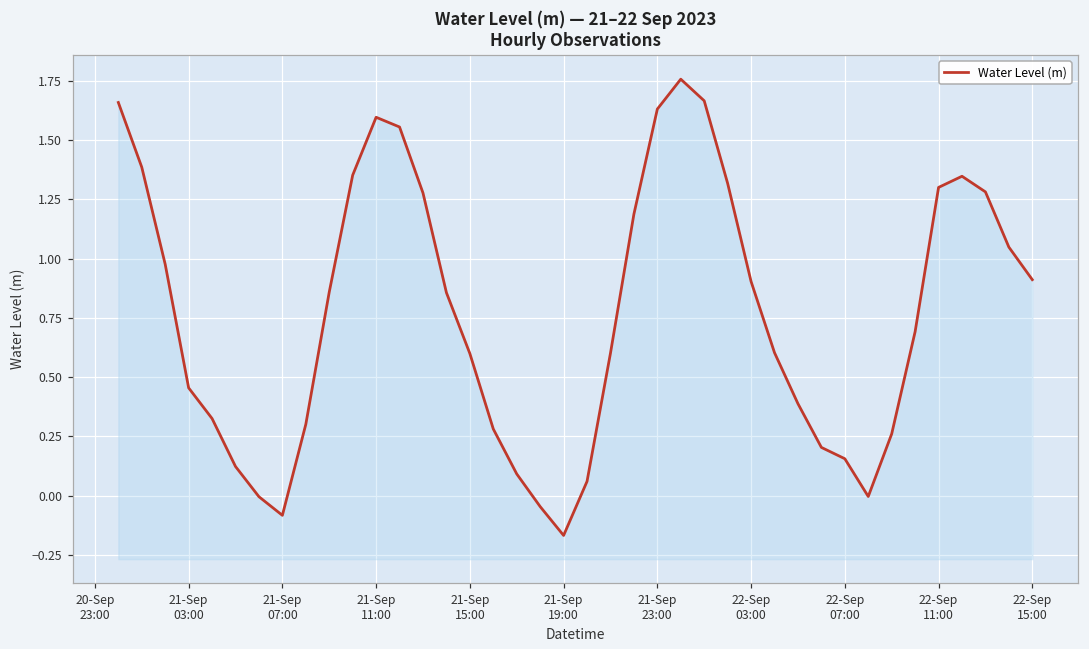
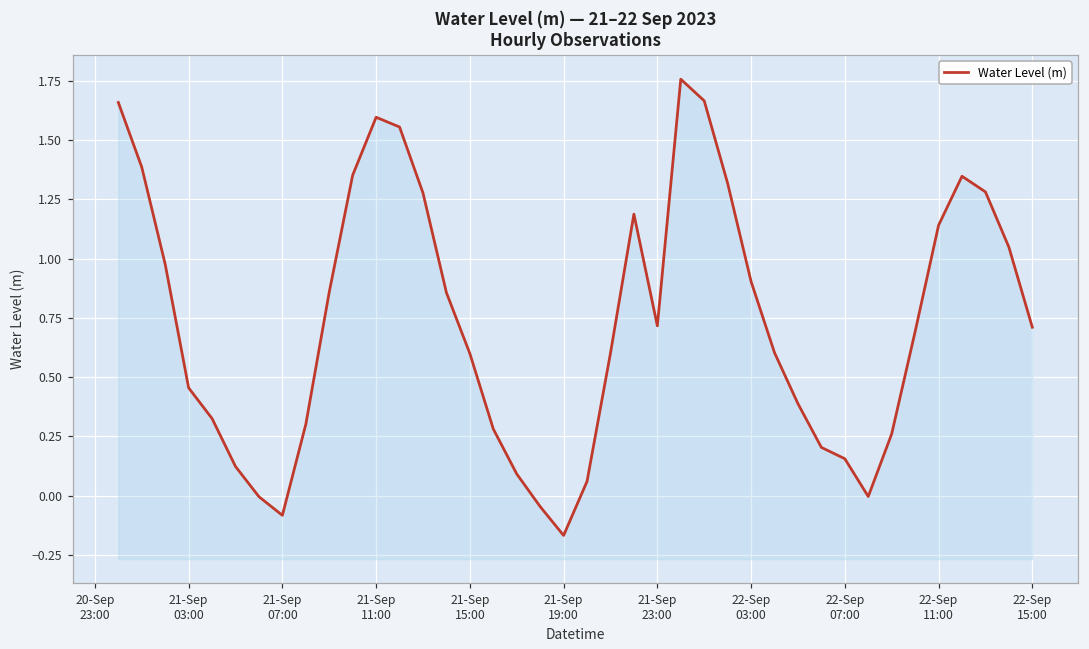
  {
    "21-Sep 03:00": 0.45,
    "21-Sep 07:00": -0.08,
    "21-Sep 11:00": 1.60,
    "21-Sep 15:00": 0.60,
    "21-Sep 19:00": -0.17,
-   "21-Sep 23:00": 1.63,
+   "21-Sep 23:00": 0.72,
    "22-Sep 03:00": 0.90,
    "22-Sep 07:00": 0.16,
-   "22-Sep 11:00": 1.30,
-   "22-Sep 15:00": 0.91
+   "22-Sep 11:00": 1.14,
+   "22-Sep 15:00": 0.71
  }
